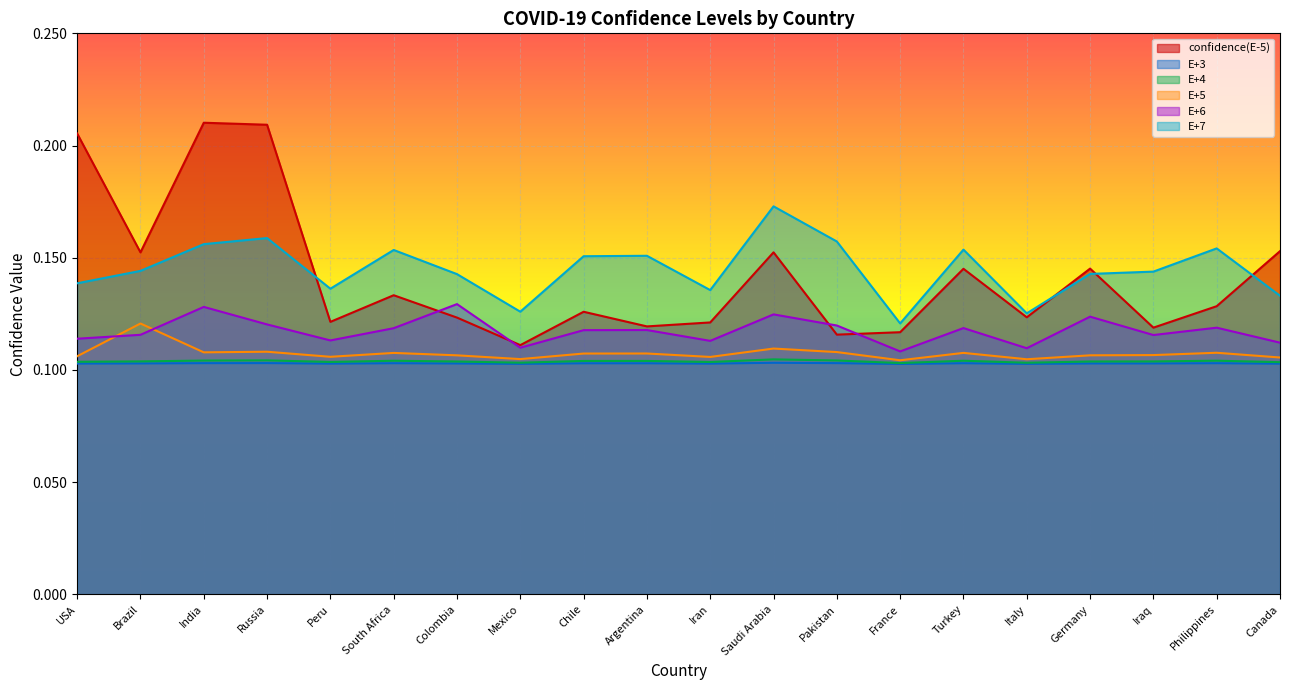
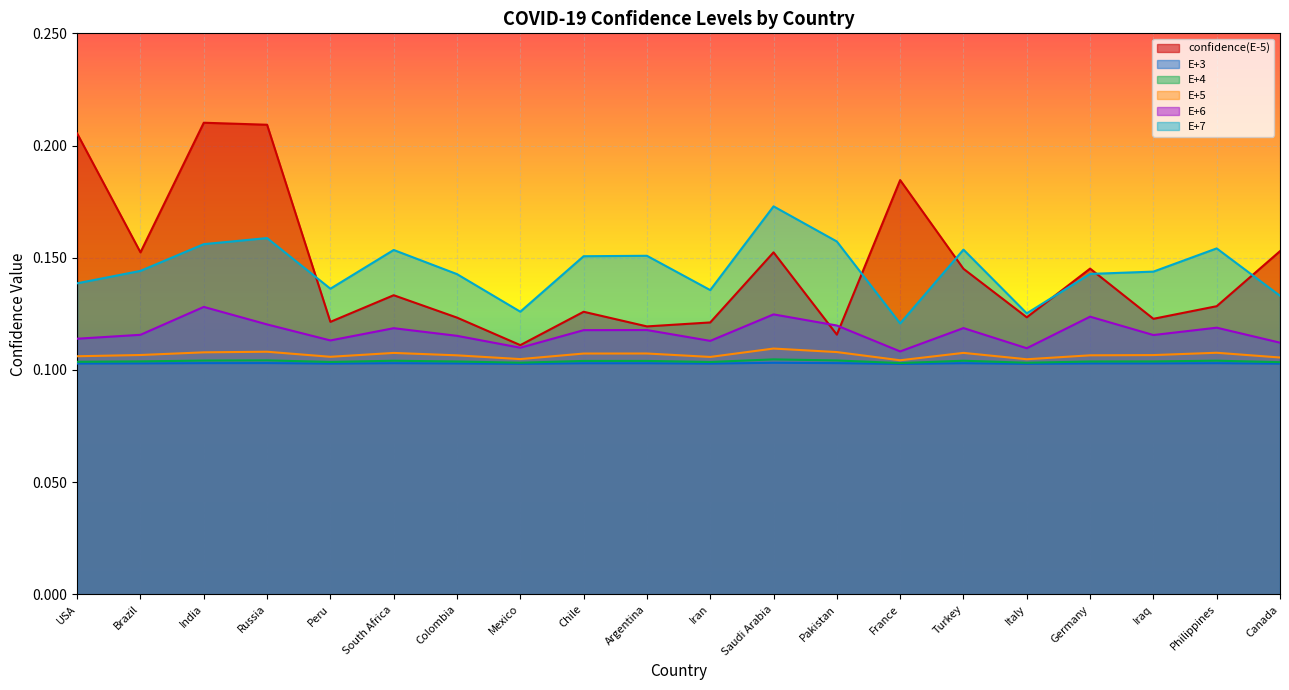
  {
    "confidence(E-5)": {
      "USA": 0.205,
      "Brazil": 0.152,
      "India": 0.210,
      "Russia": 0.209,
      "Peru": 0.121,
      "South Africa": 0.133,
      "Colombia": 0.123,
      "Mexico": 0.111,
      "Chile": 0.126,
      "Argentina": 0.119,
      "Iran": 0.121,
      "Saudi Arabia": 0.152,
      "Pakistan": 0.116,
-     "France": 0.117,
+     "France": 0.185,
      "Turkey": 0.145,
      "Italy": 0.123,
      "Germany": 0.145,
-     "Iraq": 0.119,
+     "Iraq": 0.123,
      "Philippines": 0.128,
      "Canada": 0.153
    },
    "E+4": {
      "India": 0.104,
      "Russia": 0.104,
      "Saudi Arabia": 0.105,
      "Pakistan": 0.104
    },
    "E+5": {
      "USA": 0.106,
-     "Brazil": 0.121,
+     "Brazil": 0.107,
      "India": 0.108,
      "Russia": 0.108,
      "Peru": 0.106,
      "South Africa": 0.108,
      "Colombia": 0.107,
      "Mexico": 0.105,
      "Chile": 0.107,
      "Argentina": 0.107,
      "Iran": 0.106,
      "Saudi Arabia": 0.110,
      "Pakistan": 0.108,
      "France": 0.104,
      "Turkey": 0.108,
      "Italy": 0.105,
      "Germany": 0.107,
      "Iraq": 0.107,
      "Philippines": 0.108,
      "Canada": 0.106
    },
    "E+6": {
      "USA": 0.114,
      "Brazil": 0.116,
      "India": 0.128,
      "Russia": 0.120,
      "Peru": 0.113,
      "South Africa": 0.119,
-     "Colombia": 0.129,
+     "Colombia": 0.115,
      "Mexico": 0.110,
      "Chile": 0.118,
      "Argentina": 0.118,
      "Iran": 0.113,
      "Saudi Arabia": 0.125,
      "Pakistan": 0.120,
      "France": 0.108,
      "Turkey": 0.119,
      "Italy": 0.110,
      "Germany": 0.124,
      "Iraq": 0.116,
      "Philippines": 0.119,
      "Canada": 0.112
    }
  }
